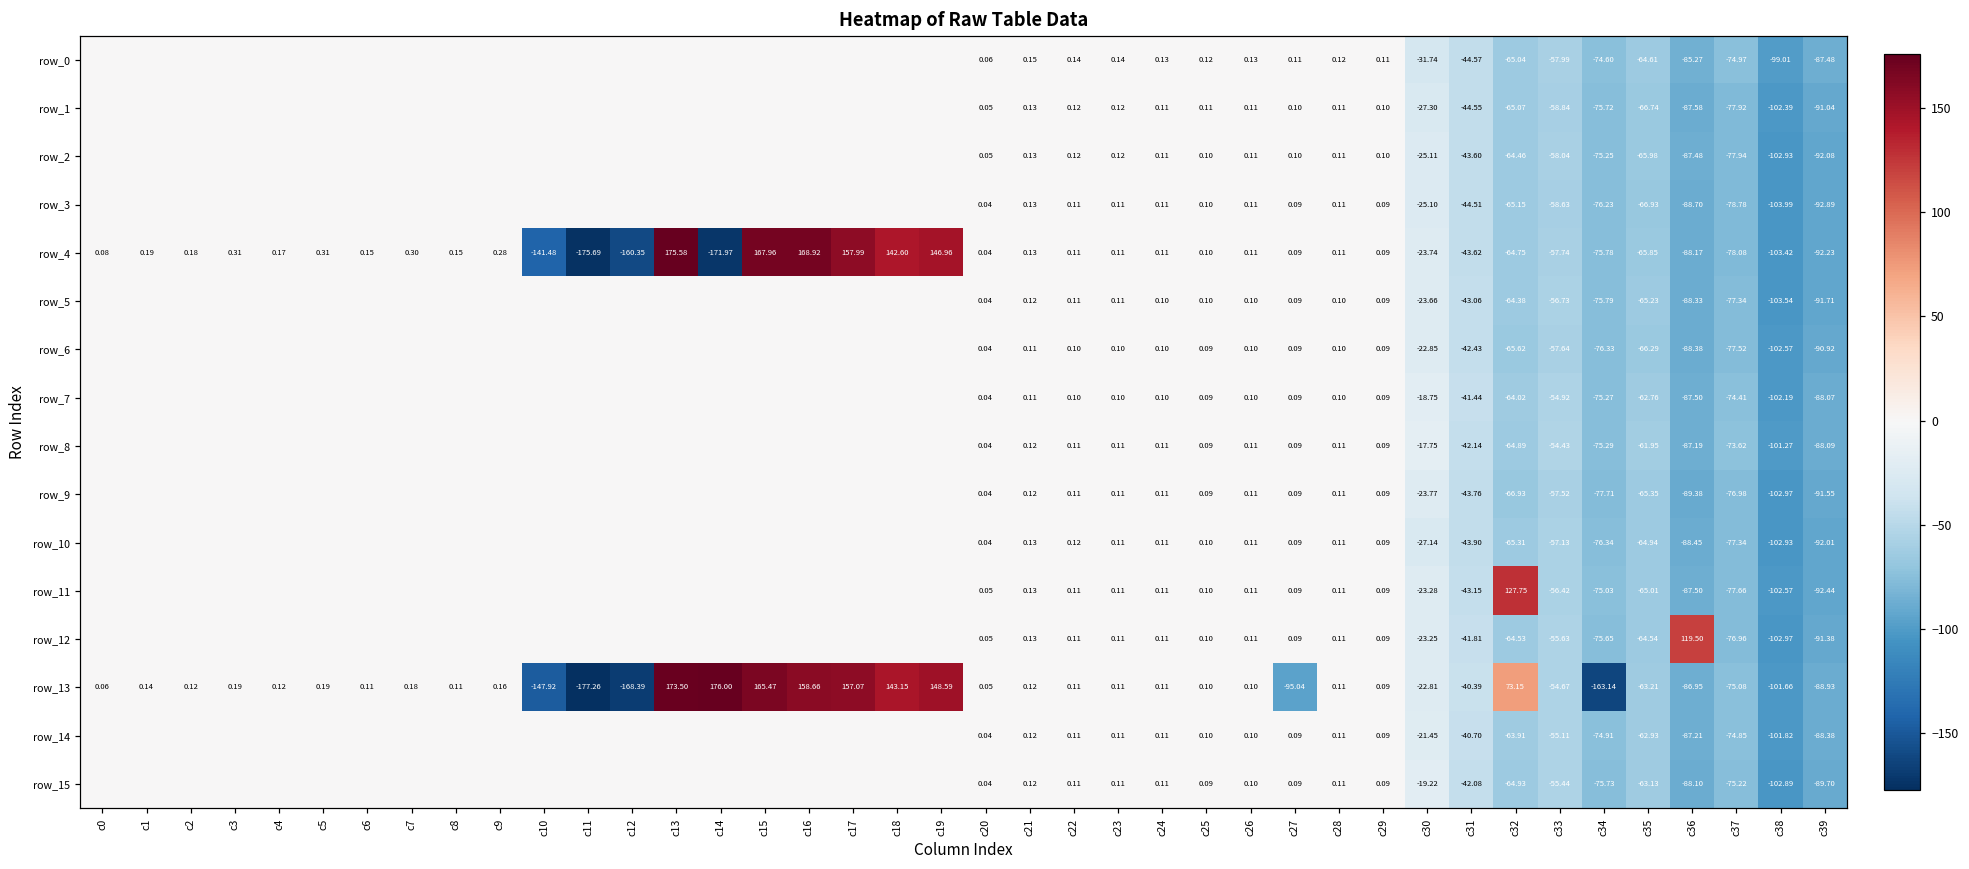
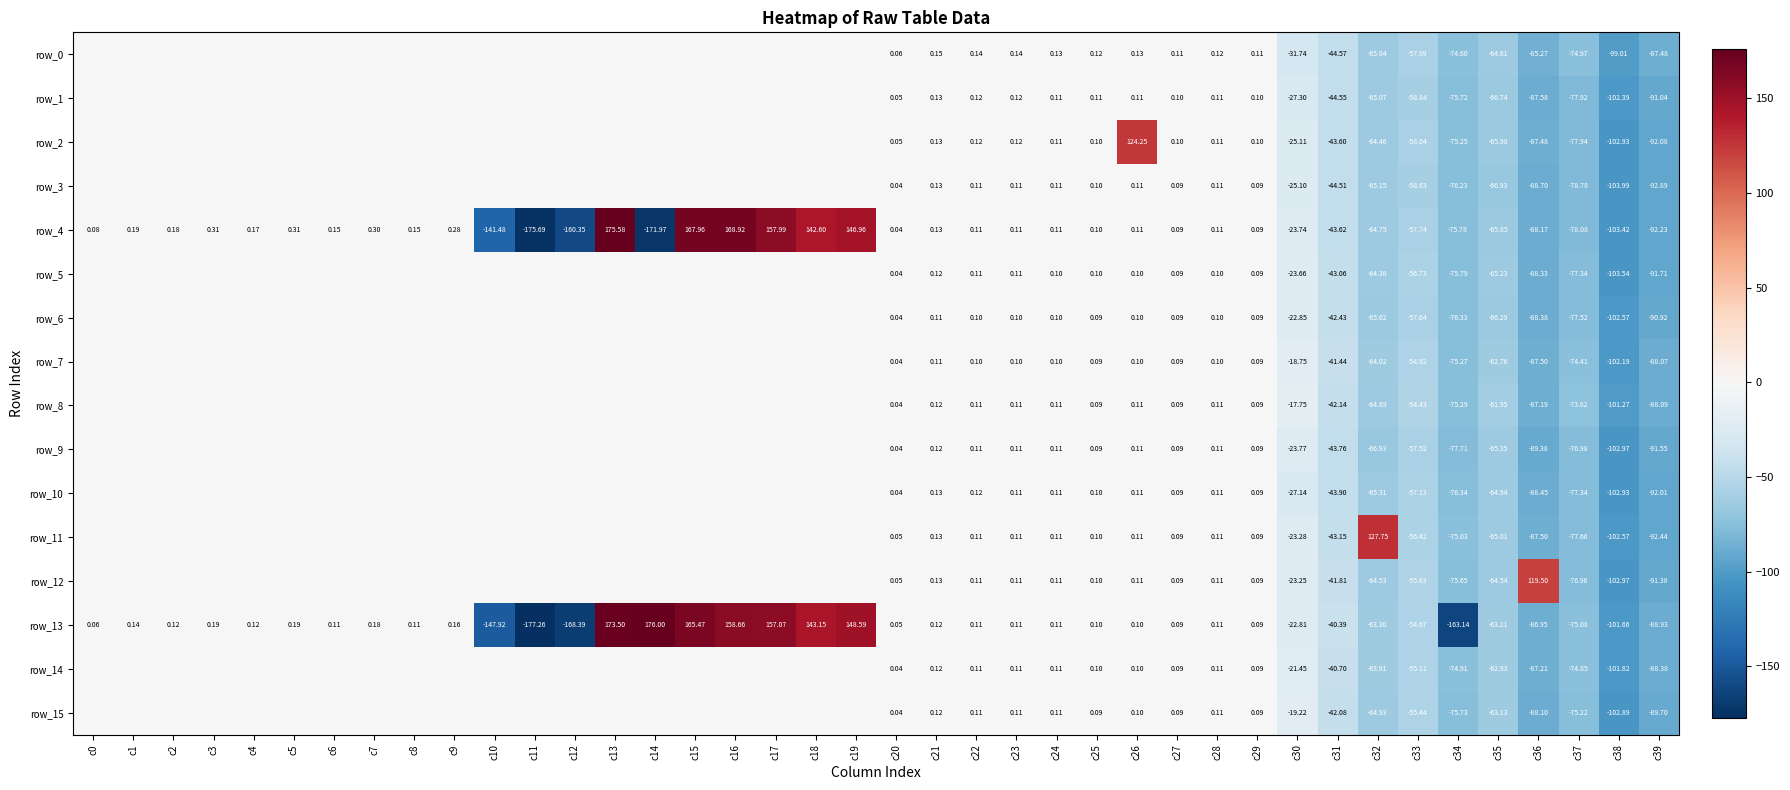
  {
    "row_2": {
      "c20": 0.05,
      "c21": 0.13,
      "c22": 0.12,
      "c23": 0.12,
      "c24": 0.11,
      "c25": 0.10,
-     "c26": 0.11,
+     "c26": 124.25,
      "c27": 0.10,
      "c28": 0.11,
      "c29": 0.10,
      "c30": -25.11,
      "c31": -43.60,
      "c32": -64.46,
      "c33": -58.04,
      "c34": -75.25,
      "c35": -65.98,
      "c36": -87.48,
      "c37": -77.94,
      "c38": -102.93,
      "c39": -92.08
    },
    "row_13": {
      "c0": 0.06,
      "c1": 0.14,
      "c2": 0.12,
      "c3": 0.19,
      "c4": 0.12,
      "c5": 0.19,
      "c6": 0.11,
      "c7": 0.18,
      "c8": 0.11,
      "c9": 0.16,
      "c10": -147.92,
      "c11": -177.26,
      "c12": -168.39,
      "c13": 173.50,
      "c14": 176.00,
      "c15": 165.47,
      "c16": 158.66,
      "c17": 157.07,
      "c18": 143.15,
      "c19": 148.59,
      "c20": 0.05,
      "c21": 0.12,
      "c22": 0.11,
      "c23": 0.11,
      "c24": 0.11,
      "c25": 0.10,
      "c26": 0.10,
-     "c27": -95.04,
+     "c27": 0.09,
      "c28": 0.11,
      "c29": 0.09,
      "c30": -22.81,
      "c31": -40.39,
-     "c32": 73.15,
+     "c32": -63.30,
      "c33": -54.67,
      "c34": -163.14,
      "c35": -63.21,
      "c36": -86.95,
      "c37": -75.08,
      "c38": -101.66,
      "c39": -88.93
    }
  }
